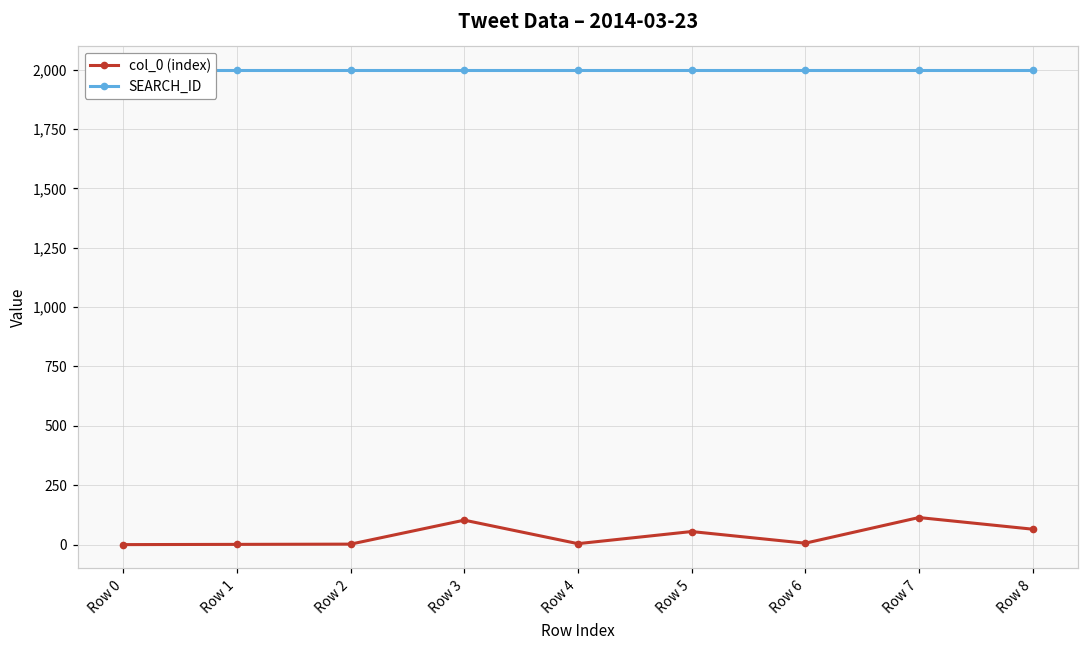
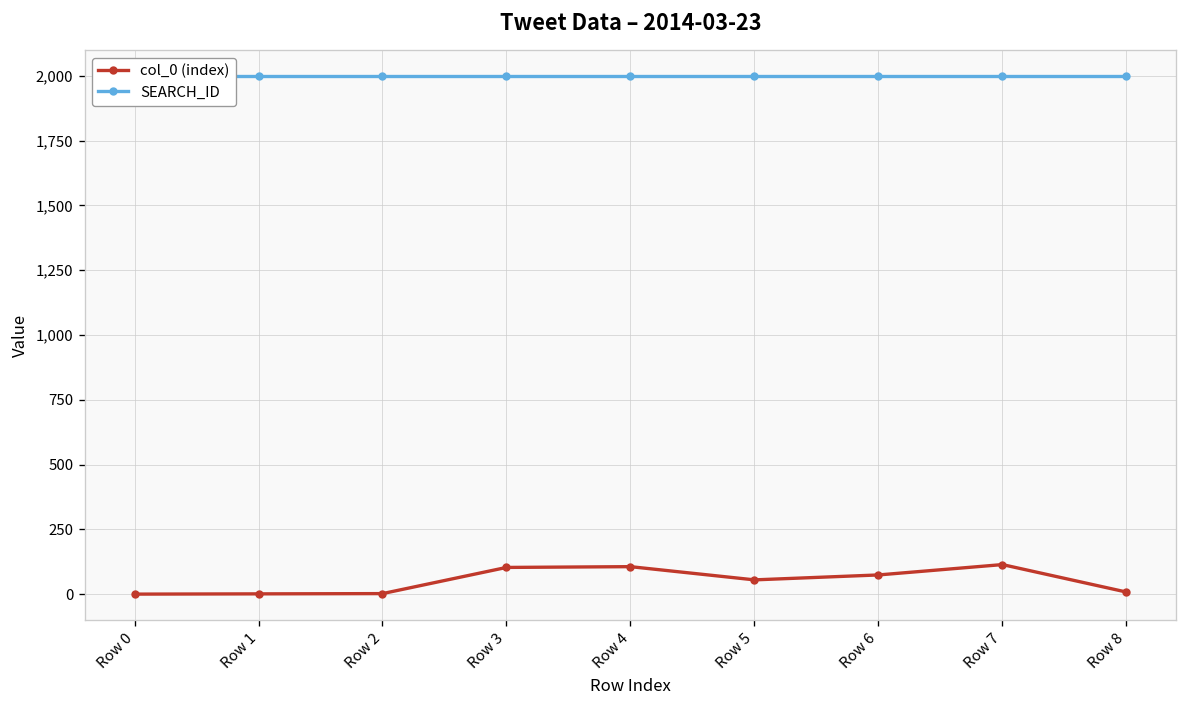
  {
    "col_0 (index)": {
      "Row 0": "0",
      "Row 1": "0",
      "Row 2": "0",
      "Row 3": "100",
-     "Row 4": "0",
+     "Row 4": "110",
      "Row 5": "60",
-     "Row 6": "10",
+     "Row 6": "70",
      "Row 7": "110",
-     "Row 8": "70"
+     "Row 8": "10"
    },
    "SEARCH_ID": {
      "Row 1": "2,000",
      "Row 2": "2,000",
      "Row 3": "2,000",
      "Row 4": "2,000",
      "Row 5": "2,000",
      "Row 6": "2,000",
      "Row 7": "2,000",
      "Row 8": "2,000"
    }
  }
